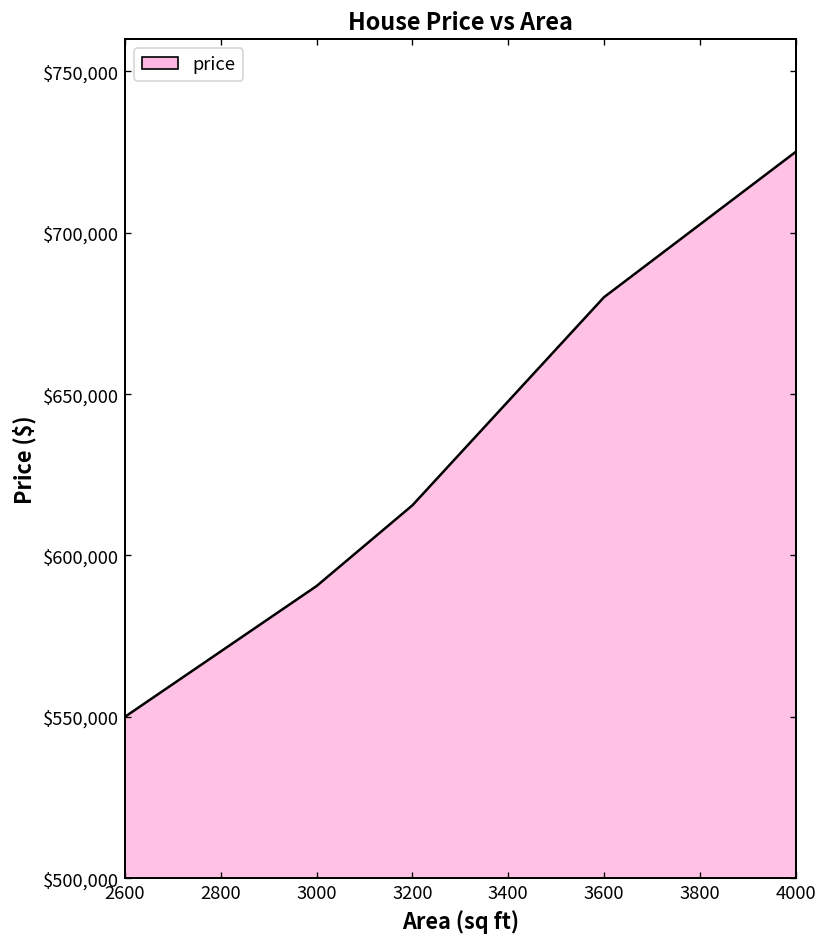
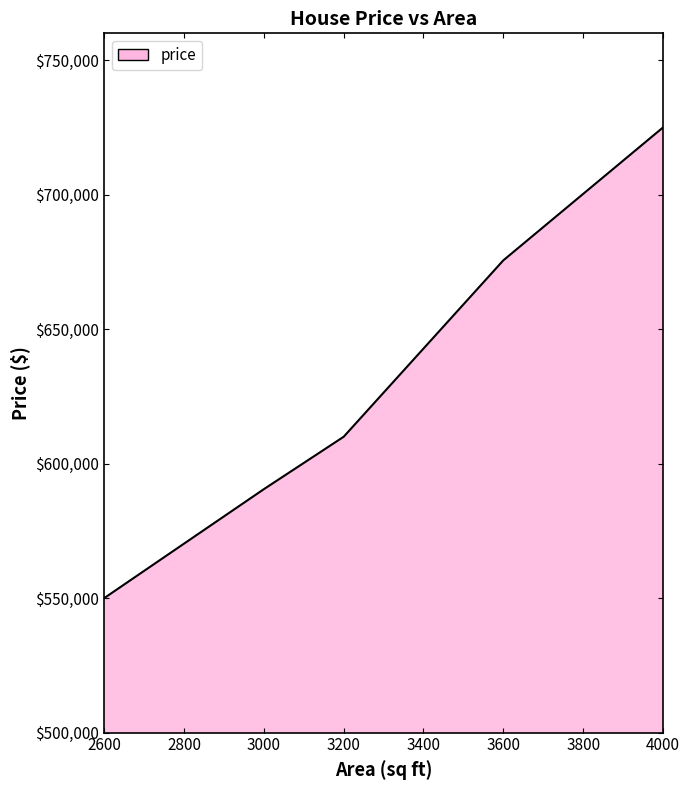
  {
    "2600": "$550,000",
    "3000": "$591,000",
-   "3200": "$616,000",
-   "3600": "$680,000",
+   "3200": "$610,000",
+   "3600": "$676,000",
    "4000": "$725,000"
  }
